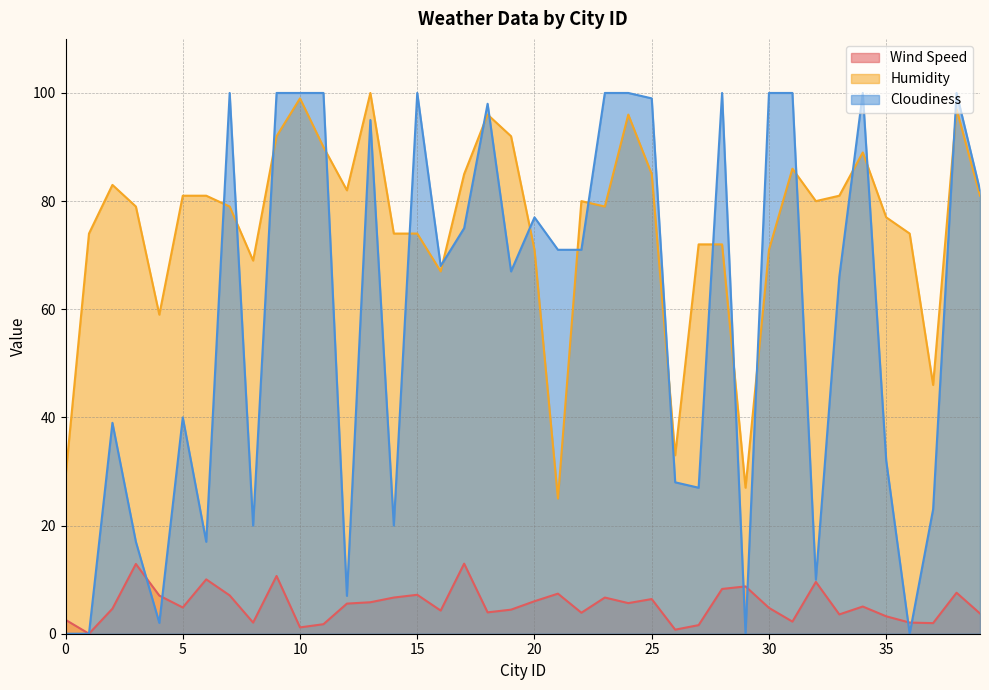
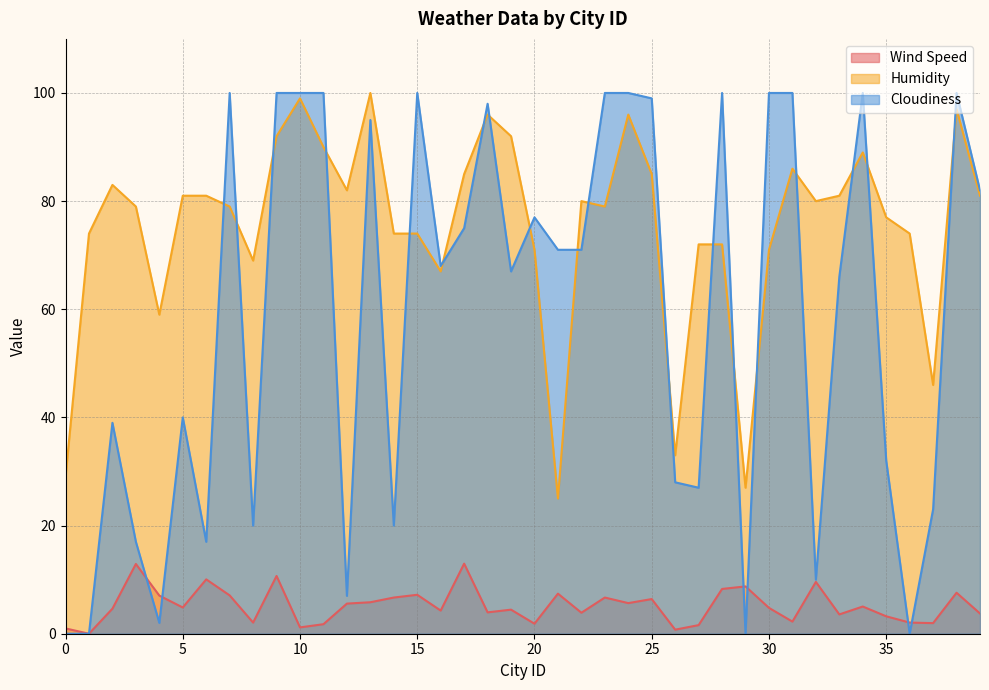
  {
    "Wind Speed": {
-     "0": 3,
+     "0": 1,
      "5": 5,
      "10": 1,
      "15": 7,
-     "20": 6,
+     "20": 2,
      "25": 6,
      "30": 5,
      "35": 3
    },
    "Humidity": {
      "0": 29,
      "5": 81,
      "10": 99,
      "15": 74,
      "20": 71,
      "25": 85,
      "30": 71,
      "35": 77
    },
    "Cloudiness": {
      "0": 0,
      "5": 40,
      "10": 100,
      "15": 100,
      "20": 77,
      "25": 99,
      "30": 100,
      "35": 32
    }
  }
